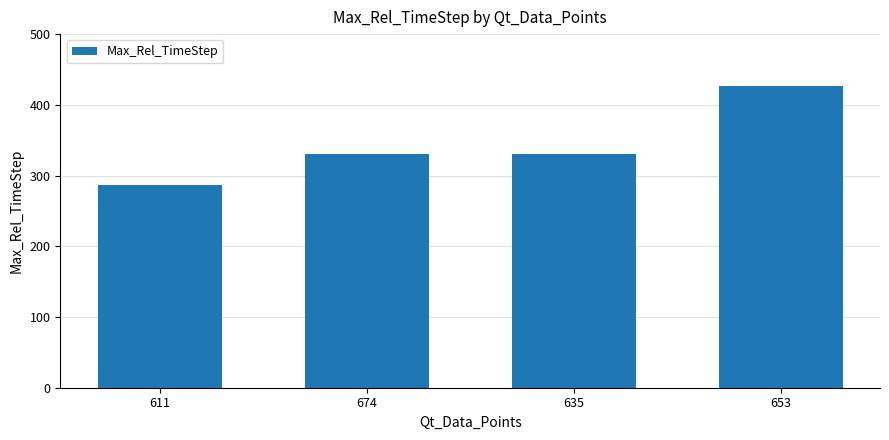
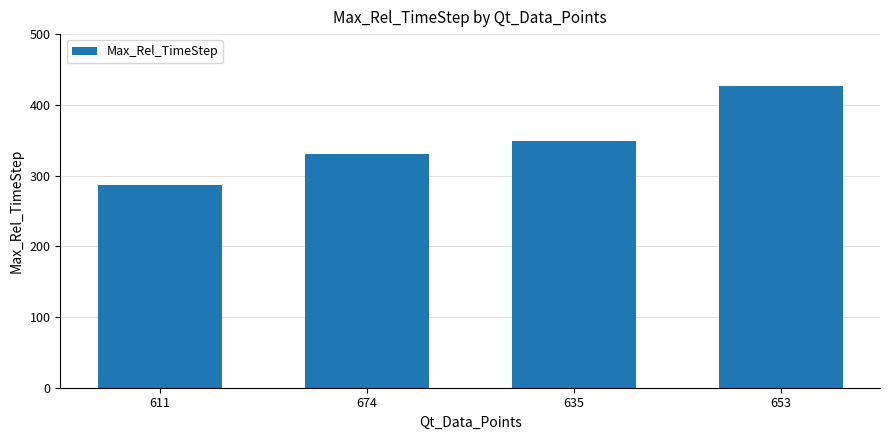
  {
    "611": 290,
    "674": 330,
-   "635": 330,
+   "635": 350,
    "653": 430
  }
